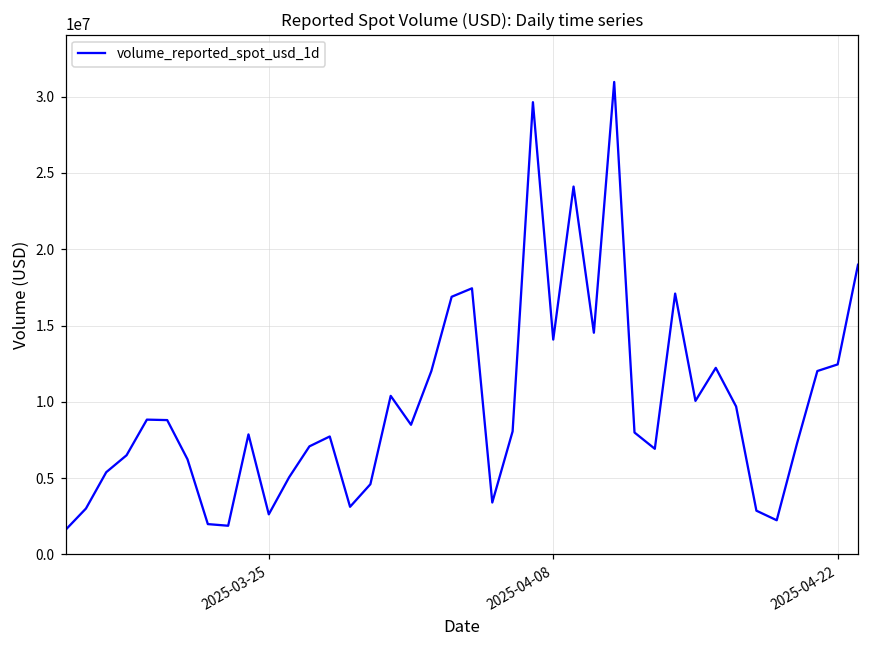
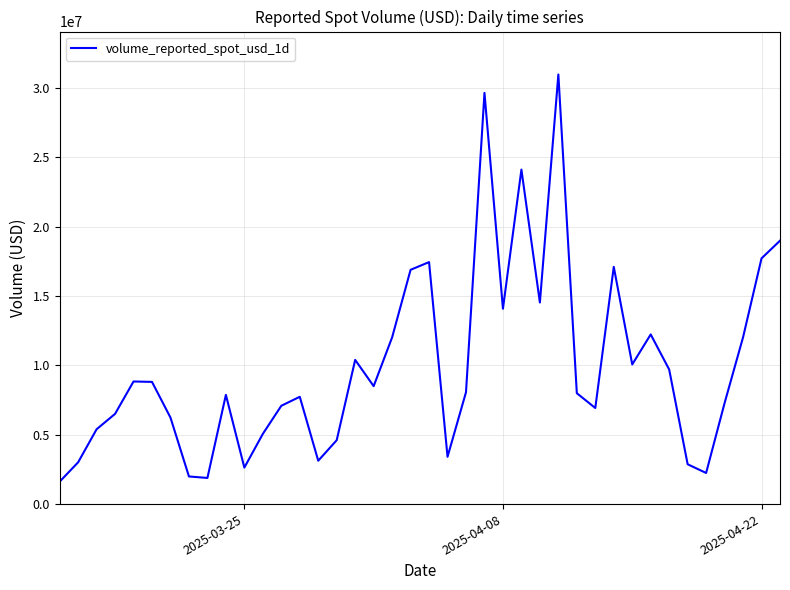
  {
    "2025-03-25": 2600000,
    "2025-04-08": 14100000,
-   "2025-04-22": 12500000
+   "2025-04-22": 17700000
  }
